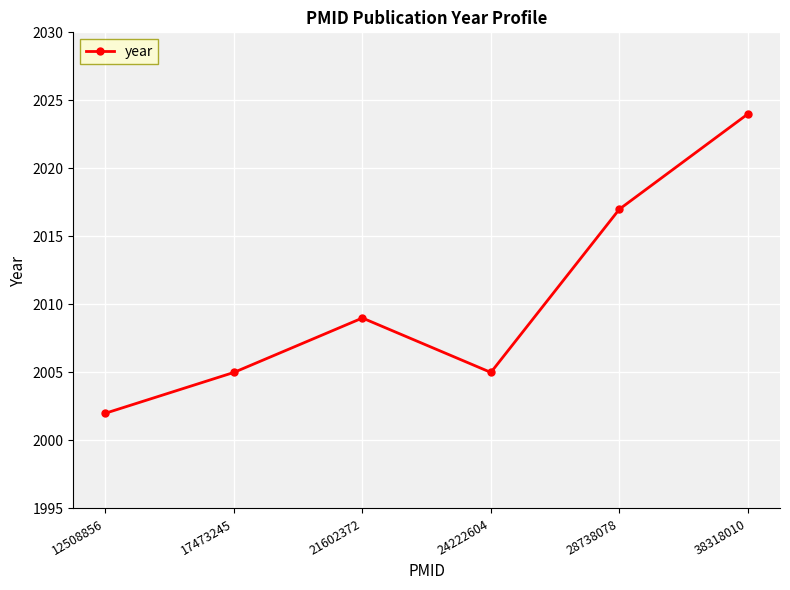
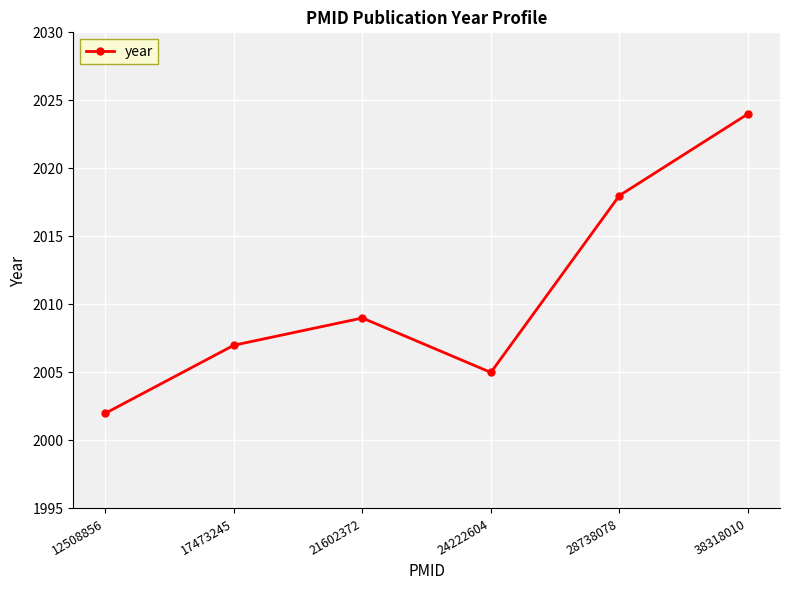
  {
    "12508856": 2002,
-   "17473245": 2005,
+   "17473245": 2007,
    "21602372": 2009,
    "24222604": 2005,
-   "28738078": 2017,
+   "28738078": 2018,
    "38318010": 2024
  }
